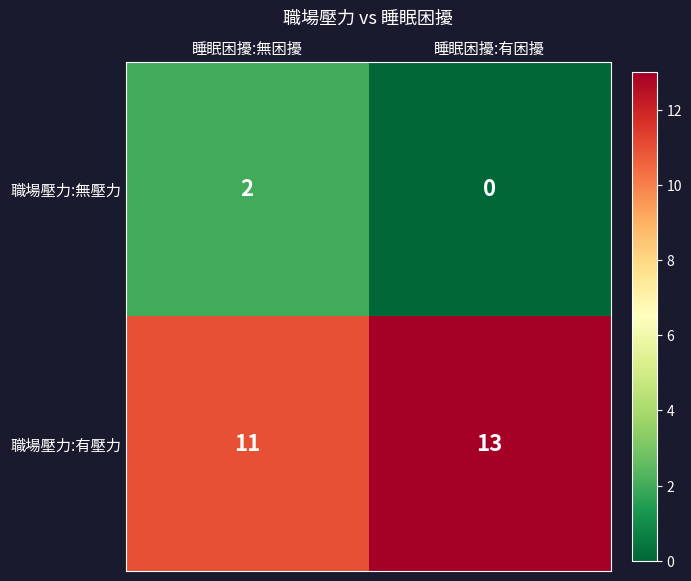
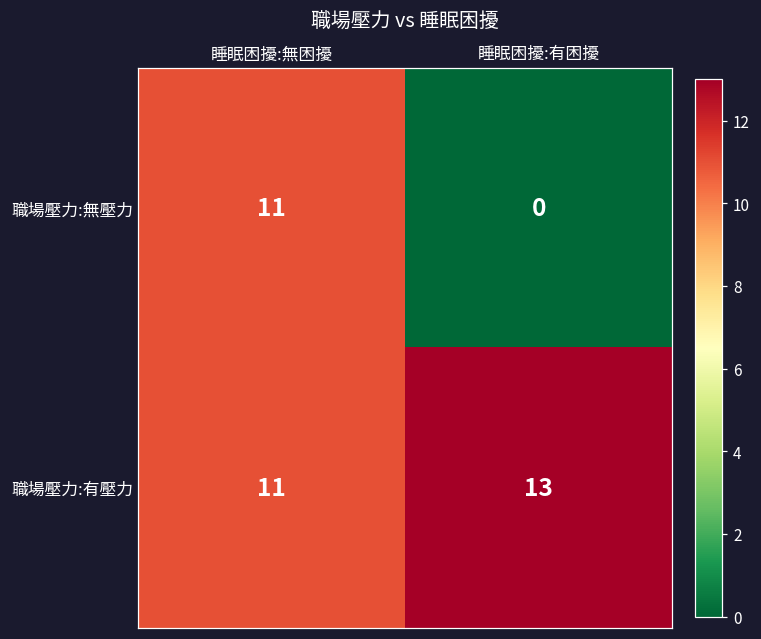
  {
    "職場壓力:無壓力": {
-     "睡眠困擾:無困擾": 2,
+     "睡眠困擾:無困擾": 11,
      "睡眠困擾:有困擾": 0
    },
    "職場壓力:有壓力": {
      "睡眠困擾:無困擾": 11,
      "睡眠困擾:有困擾": 13
    }
  }
